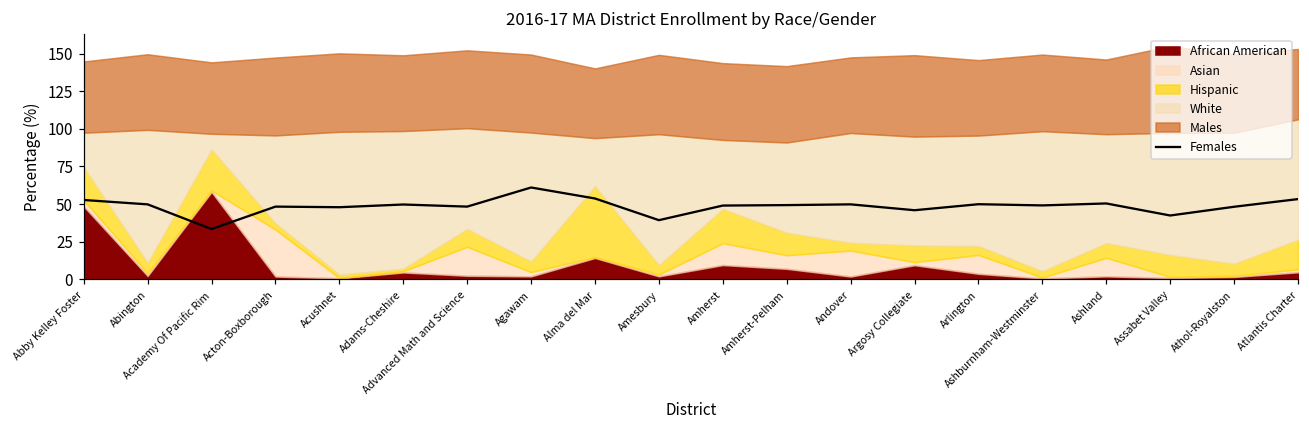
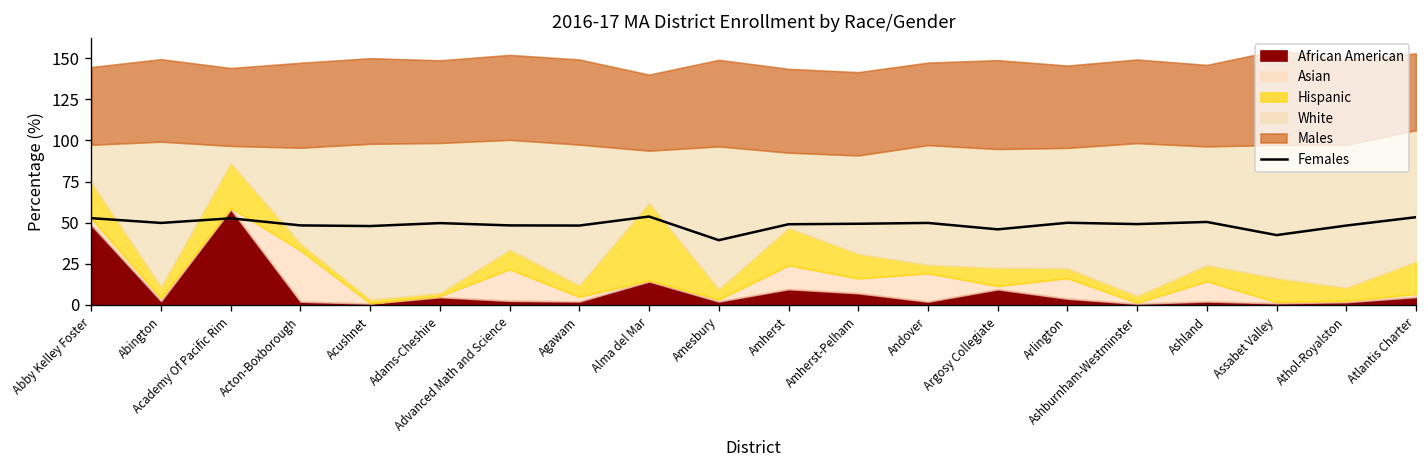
  {
    "African American": {
      "Abby Kelley Foster": 49,
      "Acton-Boxborough": 2,
      "Advanced Math and Science": 2,
      "Agawam": 2,
      "Amherst": 10,
      "Amherst-Pelham": 7,
      "Andover": 2,
      "Argosy Collegiate": 9,
      "Arlington": 4,
      "Ashland": 2,
      "Atlantis Charter": 5
    },
    "Females": {
      "Abington": 50,
-     "Academy Of Pacific Rim": 33,
+     "Academy Of Pacific Rim": 53,
      "Acton-Boxborough": 48,
      "Acushnet": 48,
      "Adams-Cheshire": 50,
      "Advanced Math and Science": 48,
-     "Agawam": 61,
+     "Agawam": 48,
      "Alma del Mar": 54,
      "Amesbury": 39,
      "Amherst": 49,
      "Amherst-Pelham": 49,
      "Andover": 50,
      "Argosy Collegiate": 46,
      "Arlington": 50,
      "Ashburnham-Westminster": 49,
      "Ashland": 50,
      "Assabet Valley": 42,
      "Athol-Royalston": 48,
      "Atlantis Charter": 53
    },
    "Hispanic": {
      "Abby Kelley Foster": 22,
      "Abington": 7,
      "Academy Of Pacific Rim": 27,
      "Acton-Boxborough": 4,
      "Acushnet": 2,
      "Advanced Math and Science": 12,
      "Agawam": 7,
      "Alma del Mar": 47,
      "Amesbury": 6,
      "Amherst": 23,
      "Amherst-Pelham": 15,
      "Andover": 5,
      "Argosy Collegiate": 11,
      "Arlington": 6,
      "Ashburnham-Westminster": 4,
      "Ashland": 10,
      "Assabet Valley": 15,
      "Athol-Royalston": 8,
      "Atlantis Charter": 20
    },
    "Males": {
      "Abby Kelley Foster": 47,
      "Abington": 50,
      "Academy Of Pacific Rim": 47,
      "Acton-Boxborough": 52,
      "Acushnet": 52,
      "Adams-Cheshire": 50,
      "Advanced Math and Science": 52,
      "Agawam": 52,
      "Alma del Mar": 46,
      "Amesbury": 53,
      "Amherst": 51,
      "Amherst-Pelham": 51,
      "Andover": 50,
      "Argosy Collegiate": 54,
      "Arlington": 50,
      "Ashburnham-Westminster": 51,
      "Ashland": 50,
      "Atlantis Charter": 47
    }
  }
